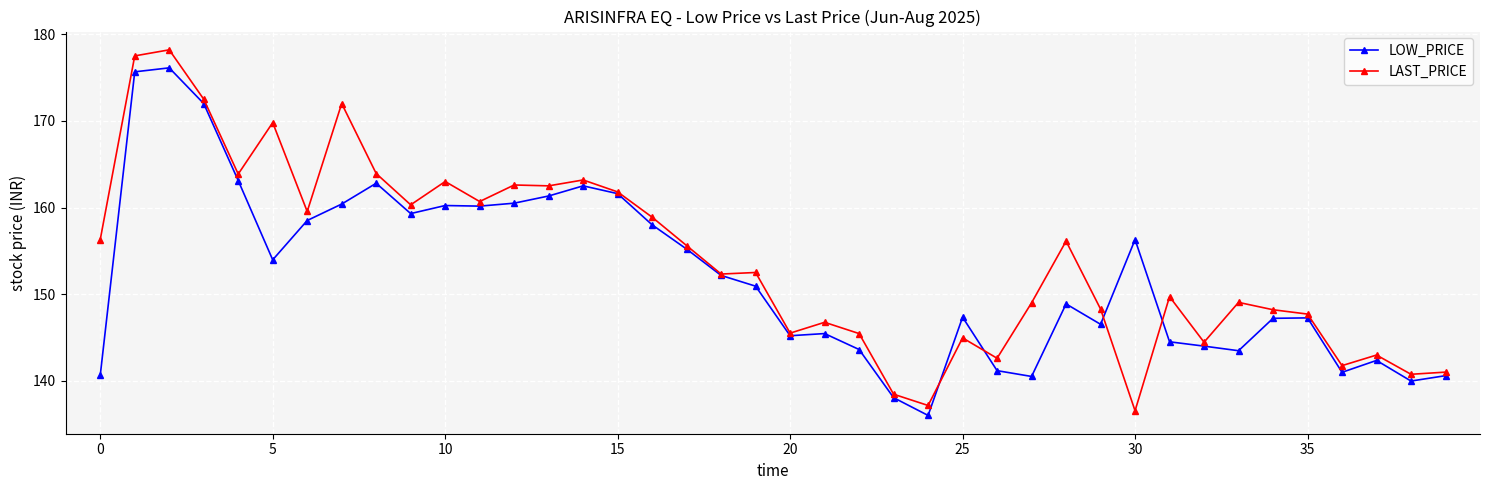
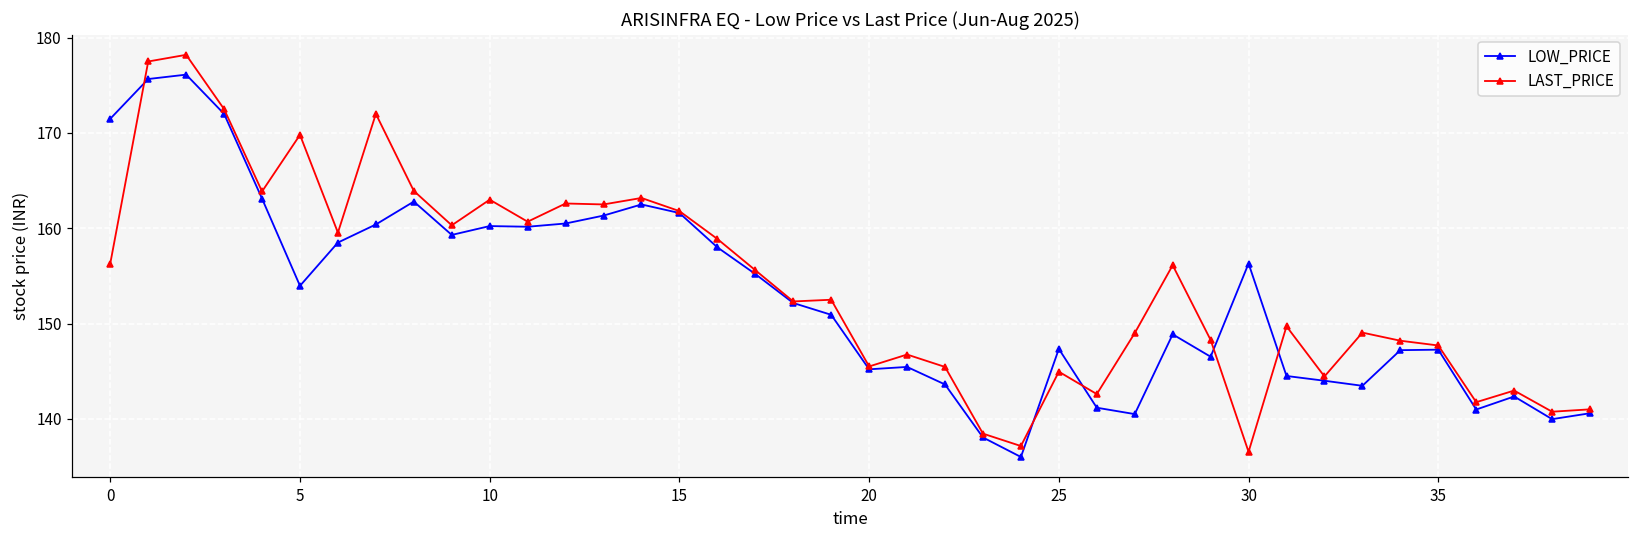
  {
    "LOW_PRICE": {
-     "0": 141,
+     "0": 171,
      "5": 154,
      "10": 160,
      "20": 145,
      "25": 147,
      "30": 156,
      "35": 147
    },
    "LAST_PRICE": {
      "0": 156,
      "5": 170,
      "10": 163,
      "20": 146,
      "25": 145,
      "30": 137,
      "35": 148
    }
  }
